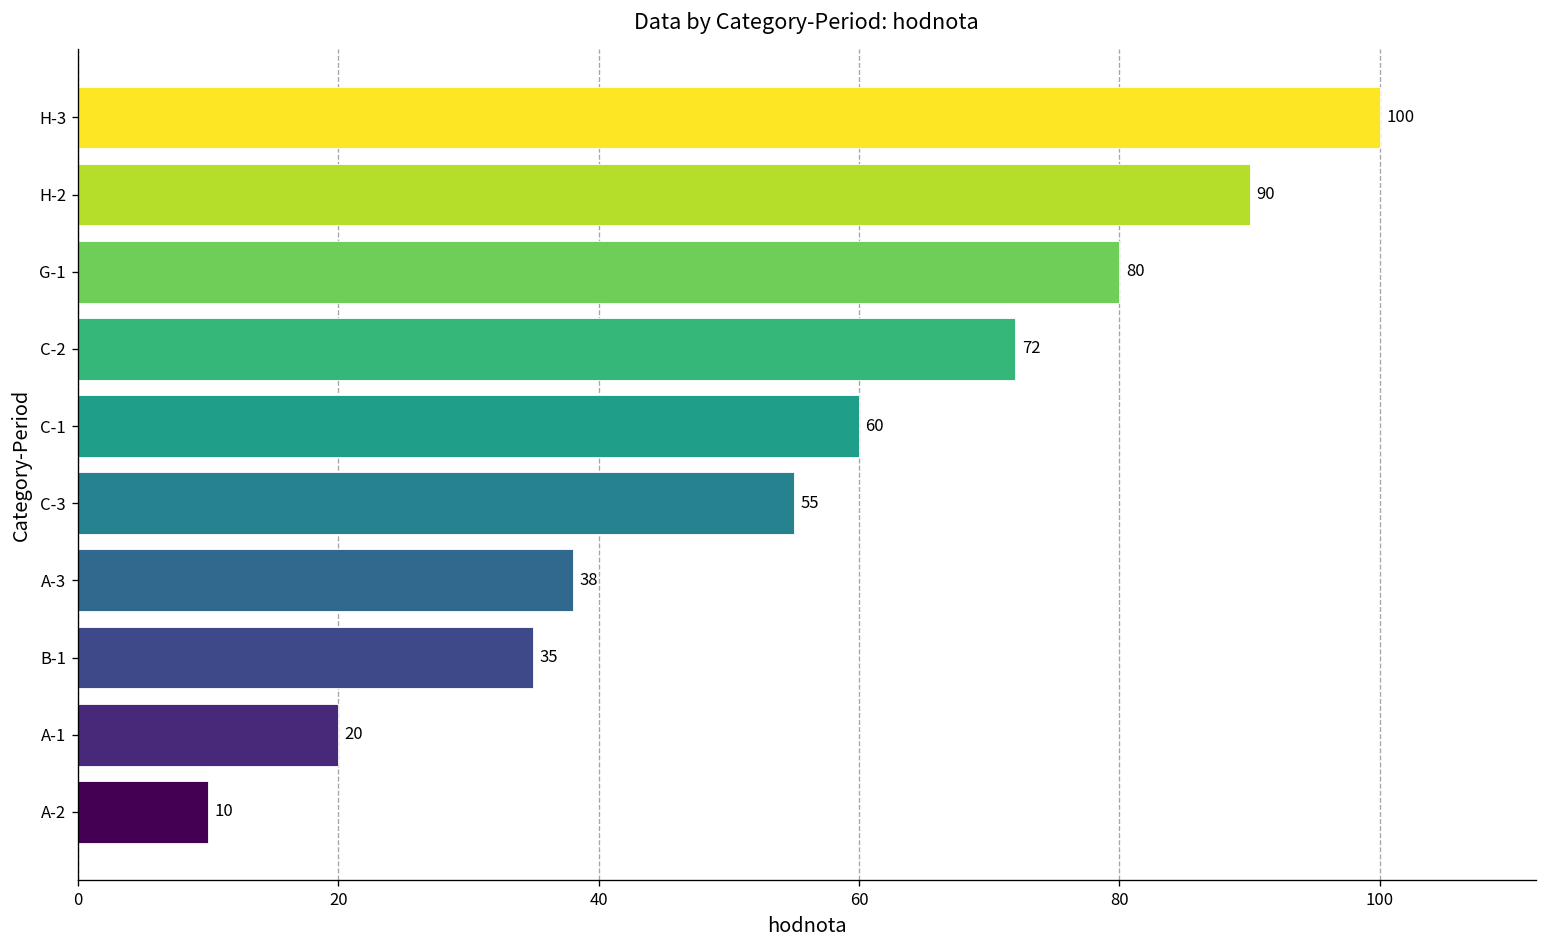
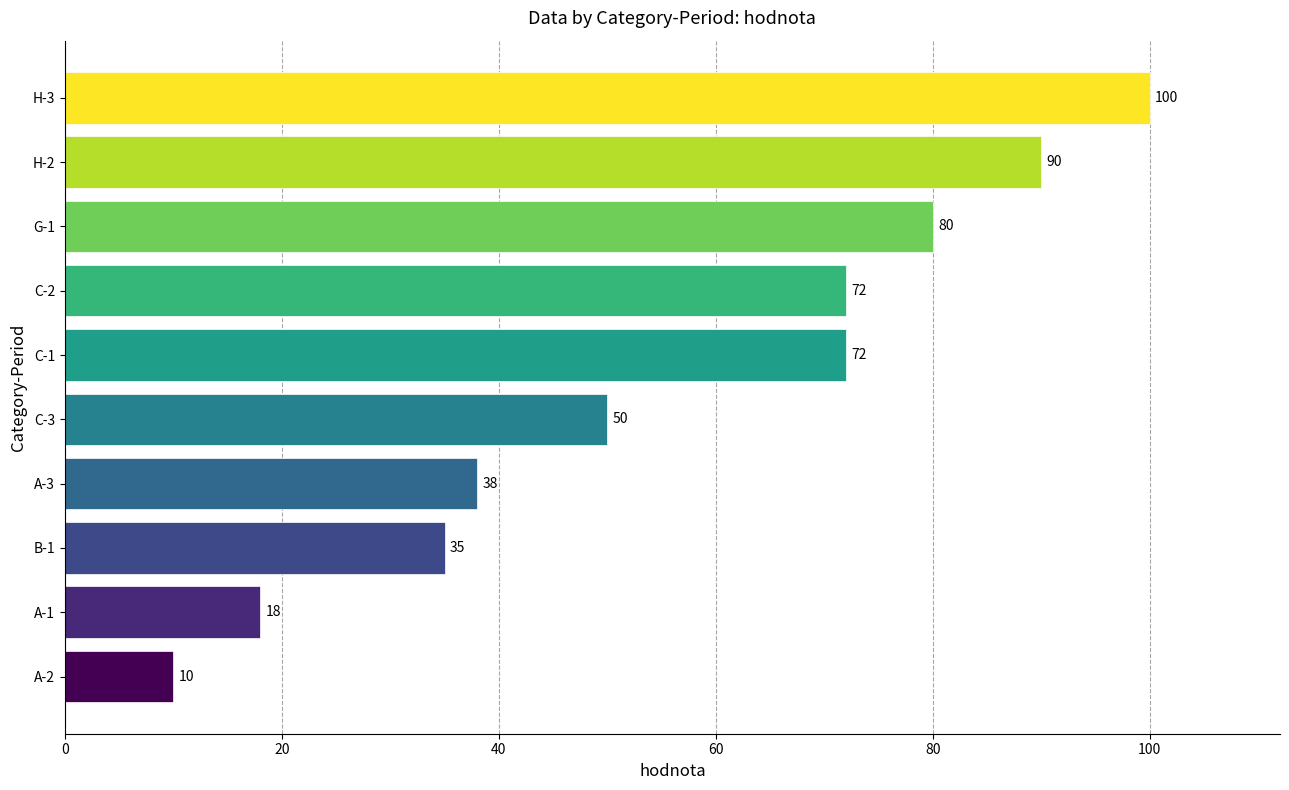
  {
    "H-3": 100,
    "H-2": 90,
    "G-1": 80,
    "C-2": 72,
-   "C-1": 60,
-   "C-3": 55,
+   "C-1": 72,
+   "C-3": 50,
    "A-3": 38,
    "B-1": 35,
-   "A-1": 20,
+   "A-1": 18,
    "A-2": 10
  }
